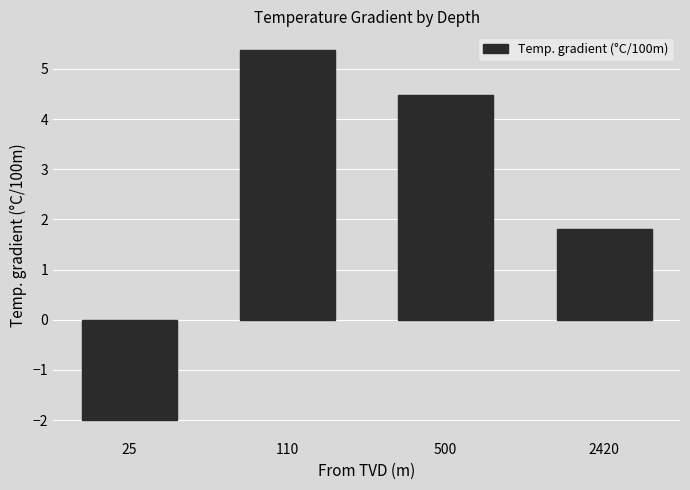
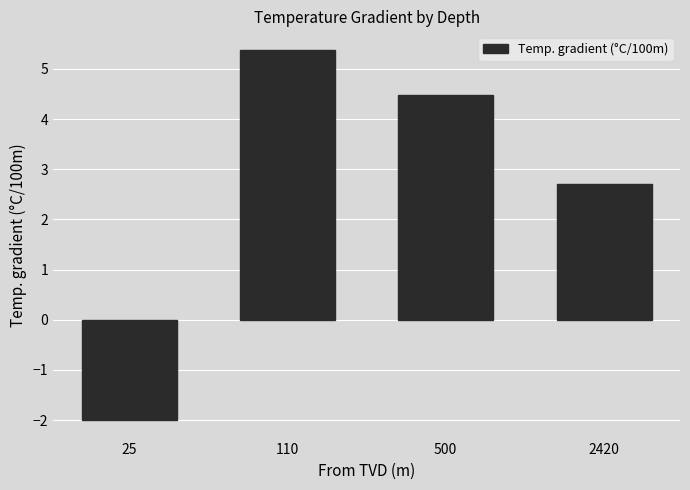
  {
    "25": -2.0,
    "110": 5.4,
    "500": 4.5,
-   "2420": 1.8
+   "2420": 2.7
  }
